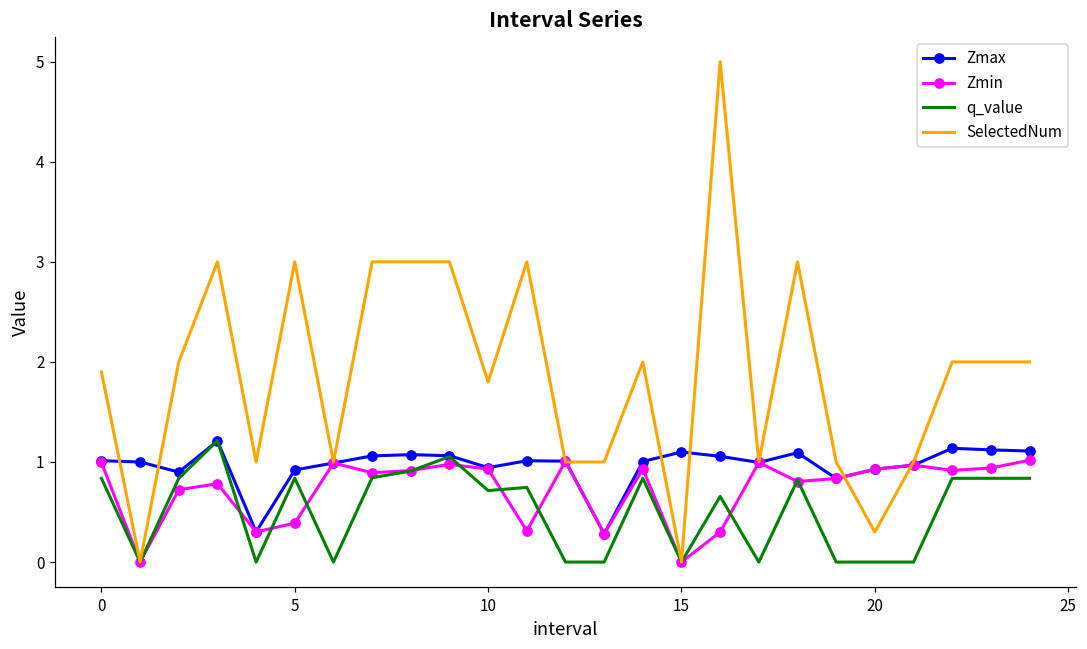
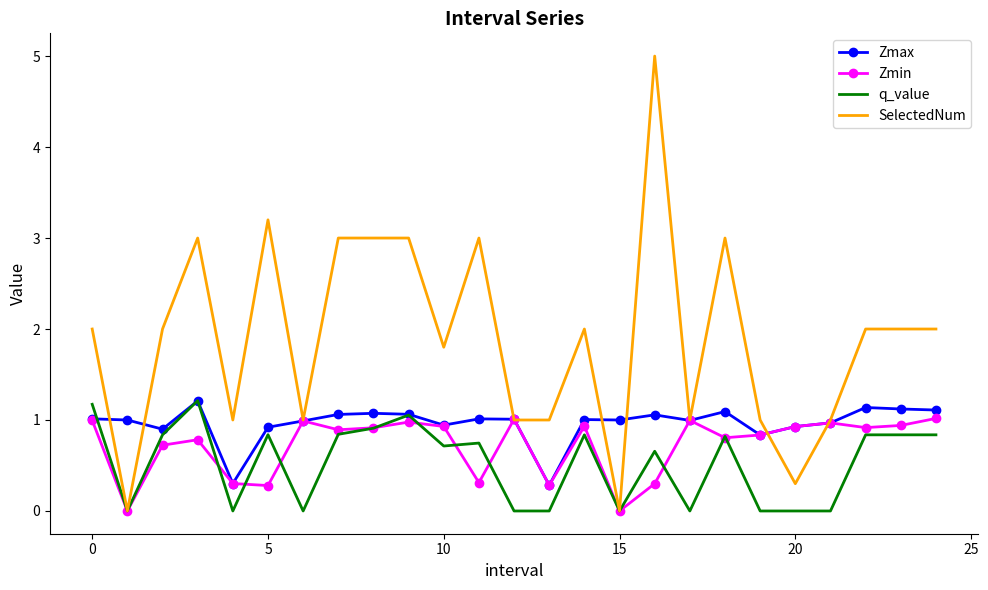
  {
    "Zmax": {
      "5": 0.9,
-     "15": 1.1
+     "15": 1.0
    },
    "Zmin": {
-     "5": 0.4
+     "5": 0.3
    },
    "q_value": {
-     "0": 0.8,
+     "0": 1.2,
      "5": 0.8,
      "10": 0.7,
      "20": 0.0
    },
    "SelectedNum": {
-     "0": 1.9,
-     "5": 3.0,
+     "0": 2.0,
+     "5": 3.2,
      "10": 1.8,
      "20": 0.3
    }
  }
